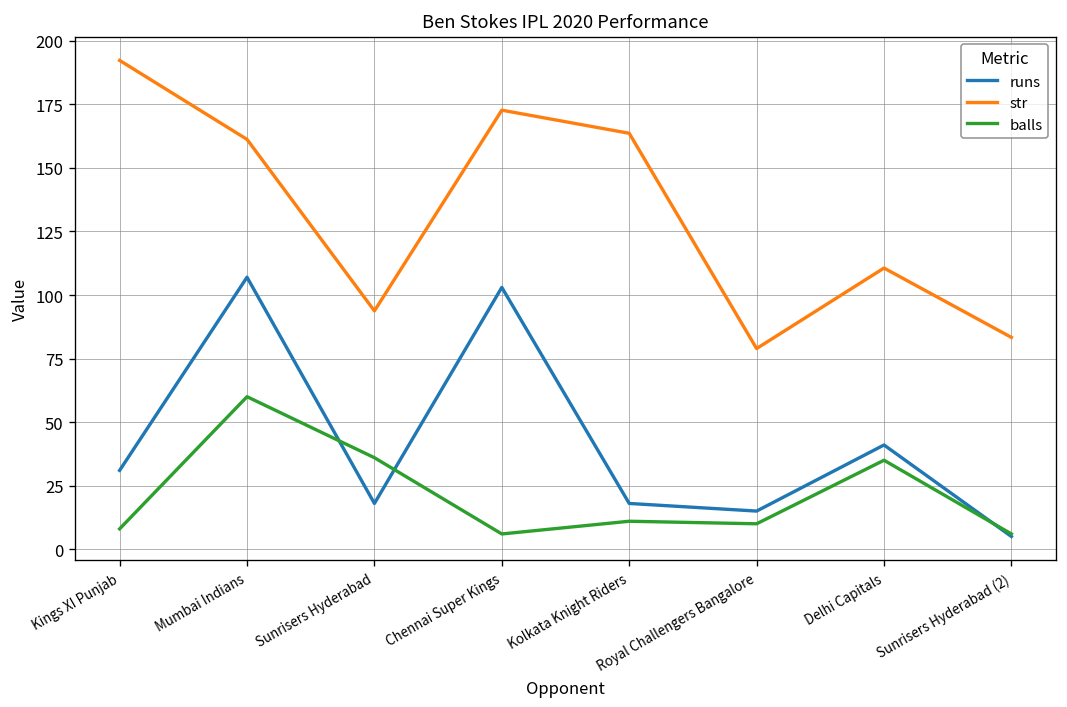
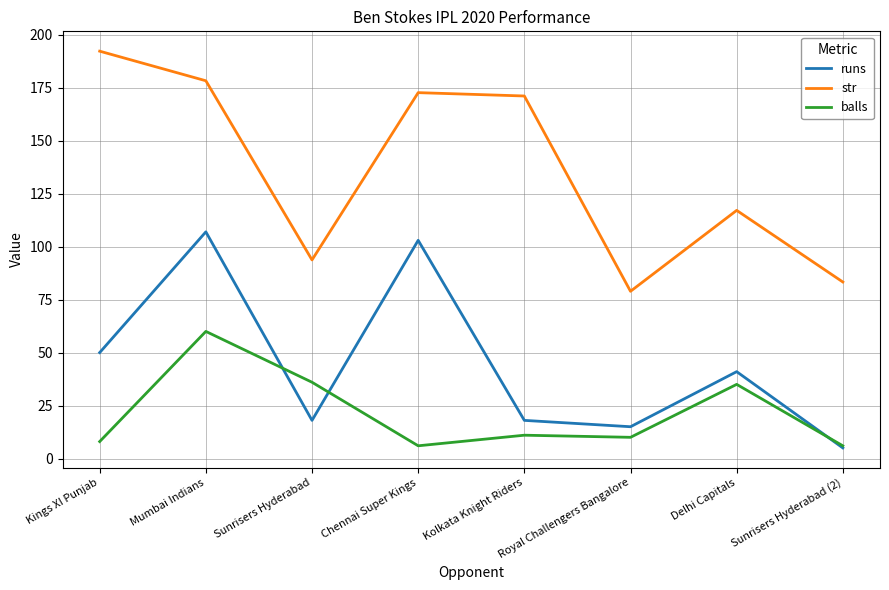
  {
    "runs": {
-     "Kings XI Punjab": 31,
+     "Kings XI Punjab": 50,
      "Mumbai Indians": 107,
      "Sunrisers Hyderabad": 18,
      "Chennai Super Kings": 103,
      "Kolkata Knight Riders": 18,
      "Royal Challengers Bangalore": 15,
      "Delhi Capitals": 41
    },
    "str": {
      "Kings XI Punjab": 192,
-     "Mumbai Indians": 161,
+     "Mumbai Indians": 178,
      "Sunrisers Hyderabad": 94,
      "Chennai Super Kings": 173,
-     "Kolkata Knight Riders": 164,
+     "Kolkata Knight Riders": 171,
      "Royal Challengers Bangalore": 79,
-     "Delhi Capitals": 111,
+     "Delhi Capitals": 117,
      "Sunrisers Hyderabad (2)": 83
    },
    "balls": {
      "Kings XI Punjab": 8,
      "Mumbai Indians": 60,
      "Sunrisers Hyderabad": 36,
      "Chennai Super Kings": 6,
      "Kolkata Knight Riders": 11,
      "Royal Challengers Bangalore": 10,
      "Delhi Capitals": 35
    }
  }
